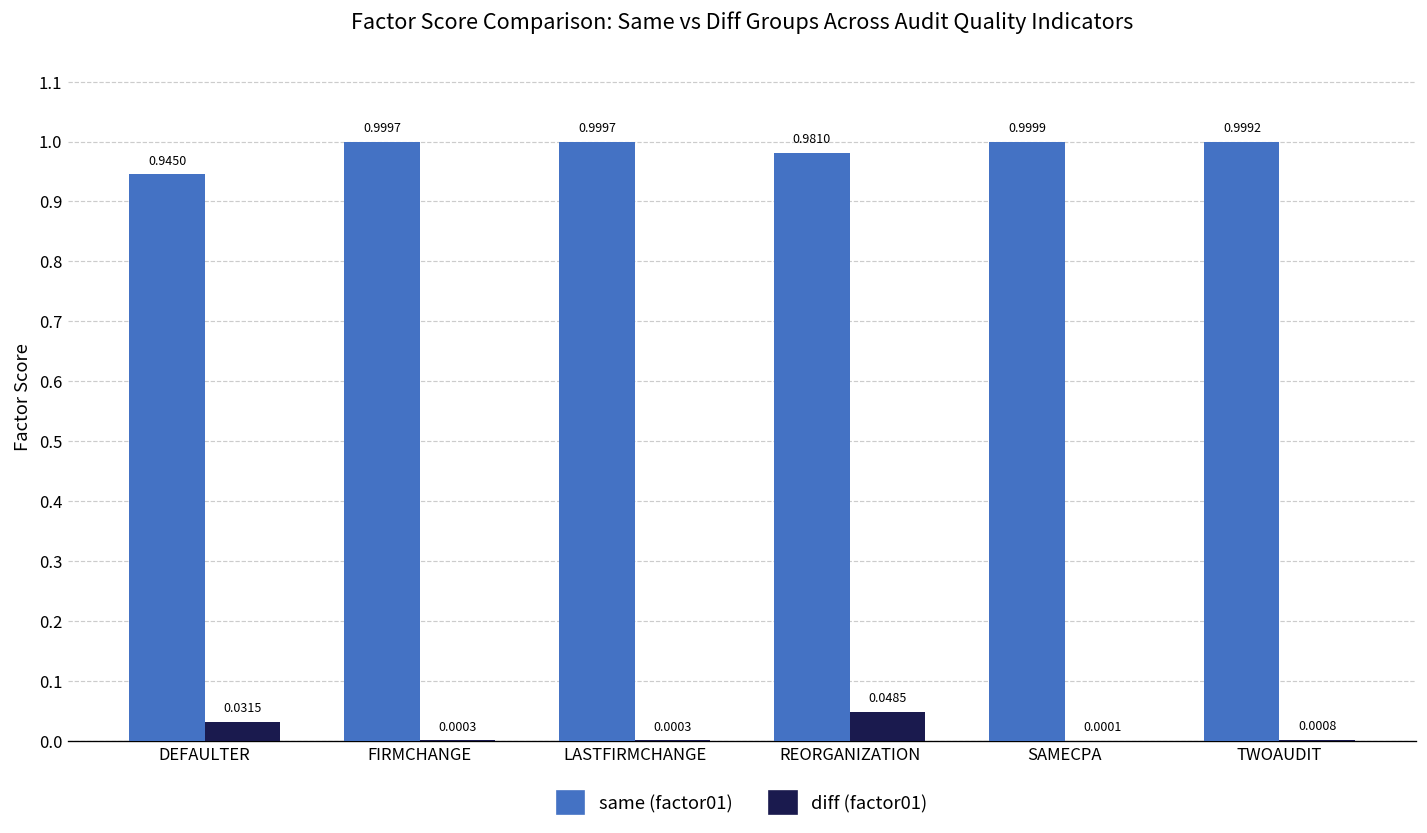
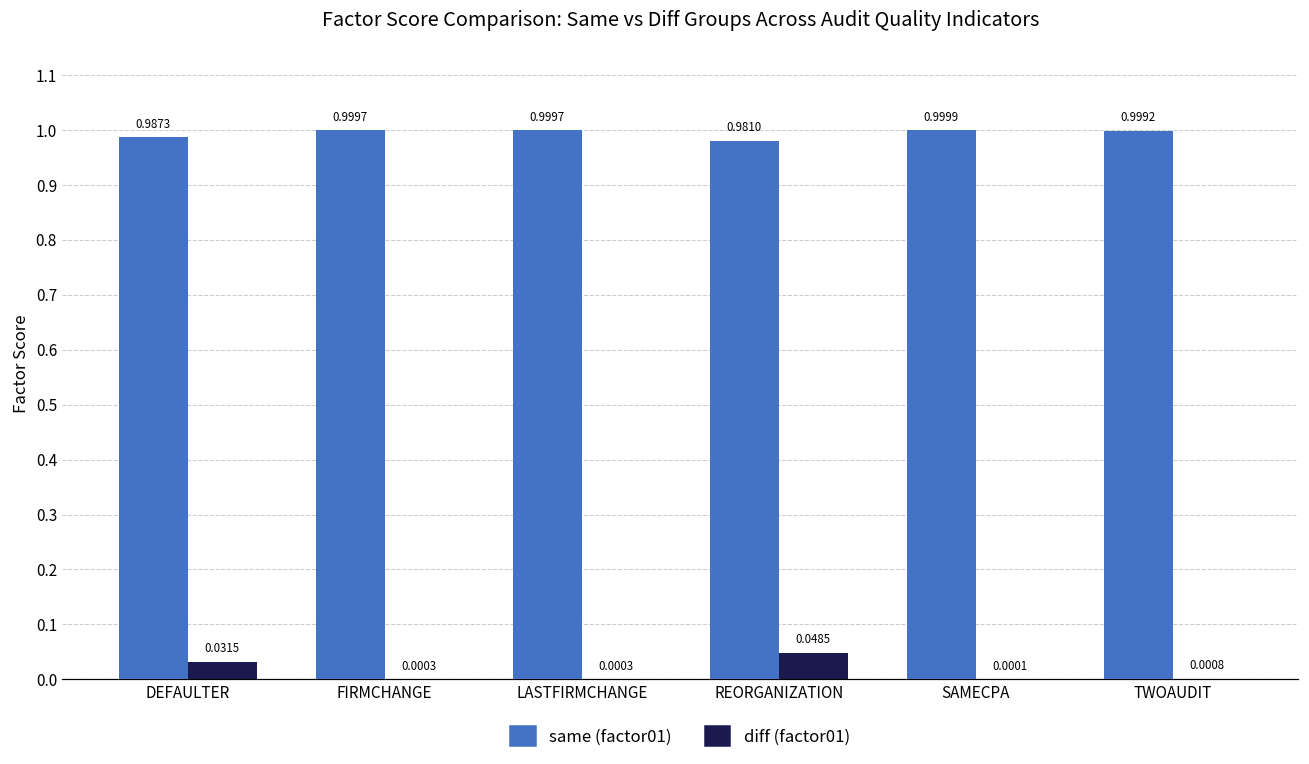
  {
    "same (factor01)": {
-     "DEFAULTER": 0.9450,
+     "DEFAULTER": 0.9873,
      "FIRMCHANGE": 0.9997,
      "LASTFIRMCHANGE": 0.9997,
      "REORGANIZATION": 0.9810,
      "SAMECPA": 0.9999,
      "TWOAUDIT": 0.9992
    },
    "diff (factor01)": {
      "DEFAULTER": 0.0315,
      "FIRMCHANGE": 0.0003,
      "LASTFIRMCHANGE": 0.0003,
      "REORGANIZATION": 0.0485,
      "SAMECPA": 0.0001,
      "TWOAUDIT": 0.0008
    }
  }
